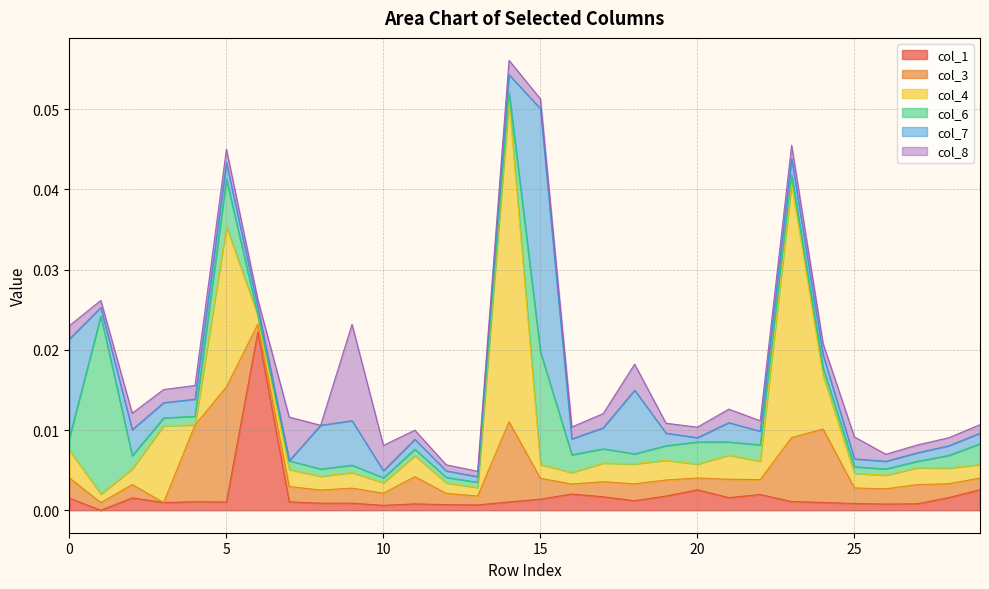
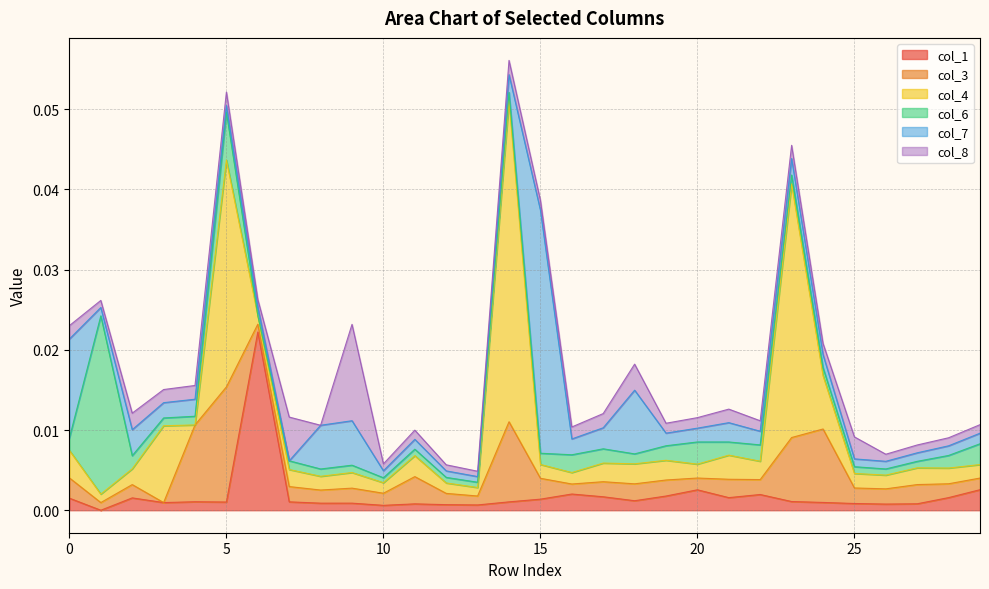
  {
    "col_4": {
      "0": 0.003,
-     "5": 0.020,
+     "5": 0.028,
      "10": 0.001,
      "15": 0.002,
      "20": 0.002,
      "25": 0.002
    },
    "col_6": {
      "0": 0.002,
      "5": 0.006,
      "10": 0.001,
-     "15": 0.014,
+     "15": 0.001,
      "20": 0.003,
      "25": 0.001
    },
    "col_7": {
      "0": 0.012,
-     "5": 0.002,
+     "5": 0.001,
      "10": 0.001,
      "15": 0.030,
-     "20": 0.001,
+     "20": 0.002,
      "25": 0.001
    },
    "col_8": {
      "0": 0.002,
      "5": 0.002,
-     "10": 0.003,
+     "10": 0.001,
      "15": 0.001,
      "20": 0.001,
      "25": 0.003
    }
  }
